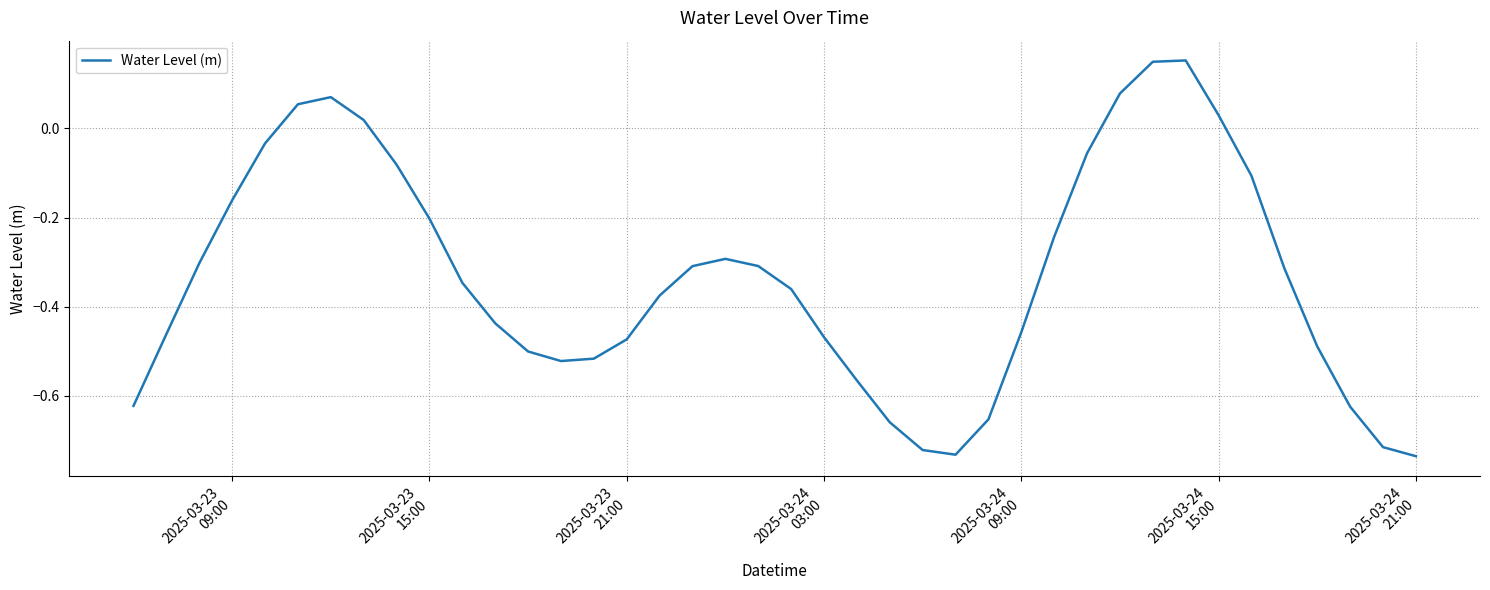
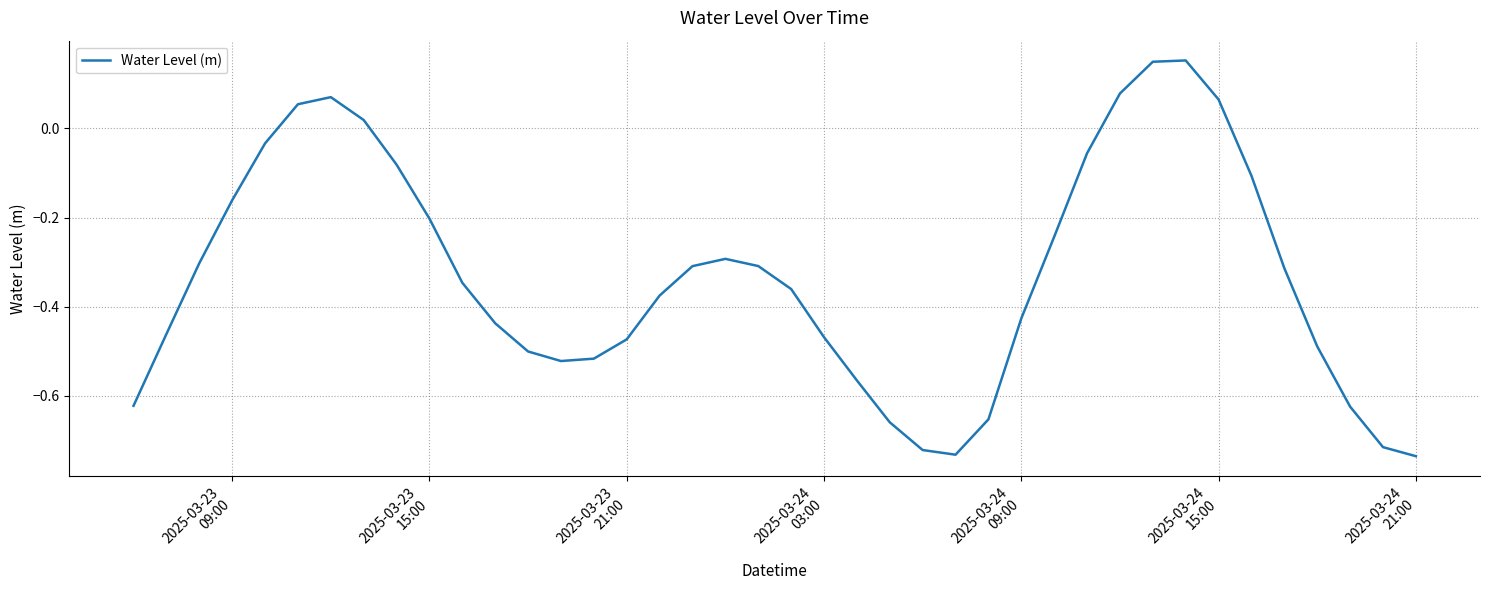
  {
    "2025-03-23 09:00": -0.16,
    "2025-03-23 15:00": -0.20,
    "2025-03-23 21:00": -0.47,
    "2025-03-24 03:00": -0.47,
-   "2025-03-24 09:00": -0.46,
-   "2025-03-24 15:00": 0.03,
+   "2025-03-24 09:00": -0.43,
+   "2025-03-24 15:00": 0.06,
    "2025-03-24 21:00": -0.74
  }
